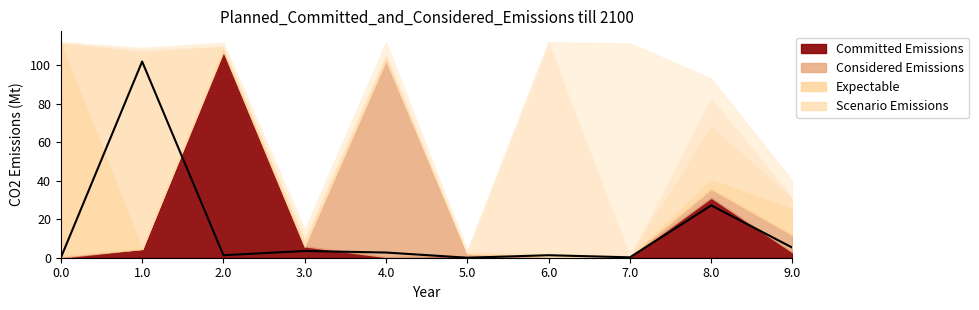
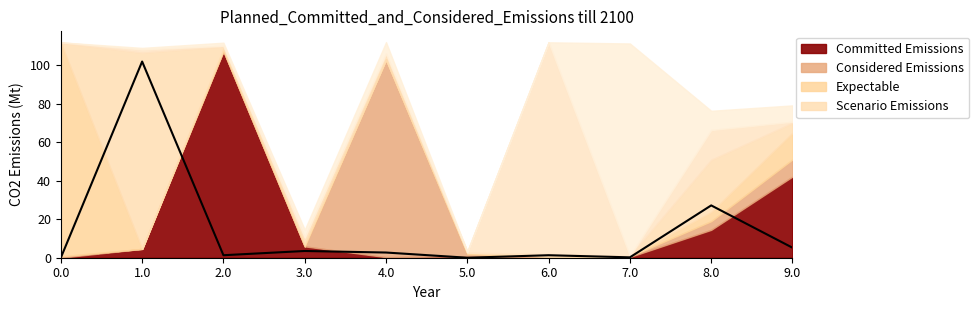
  {
    "Committed Emissions": {
-     "8.0": 31,
-     "9.0": 3
+     "8.0": 15,
+     "9.0": 42
    }
  }
